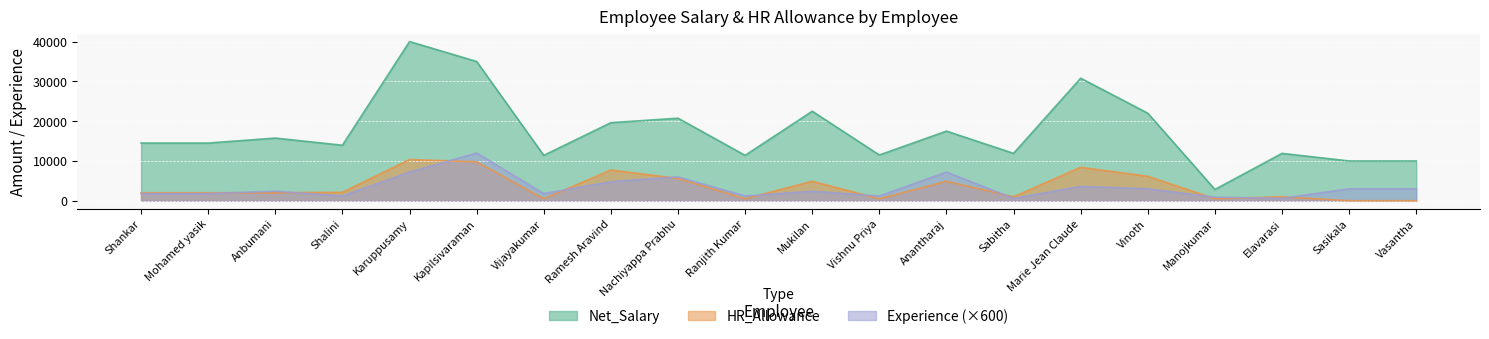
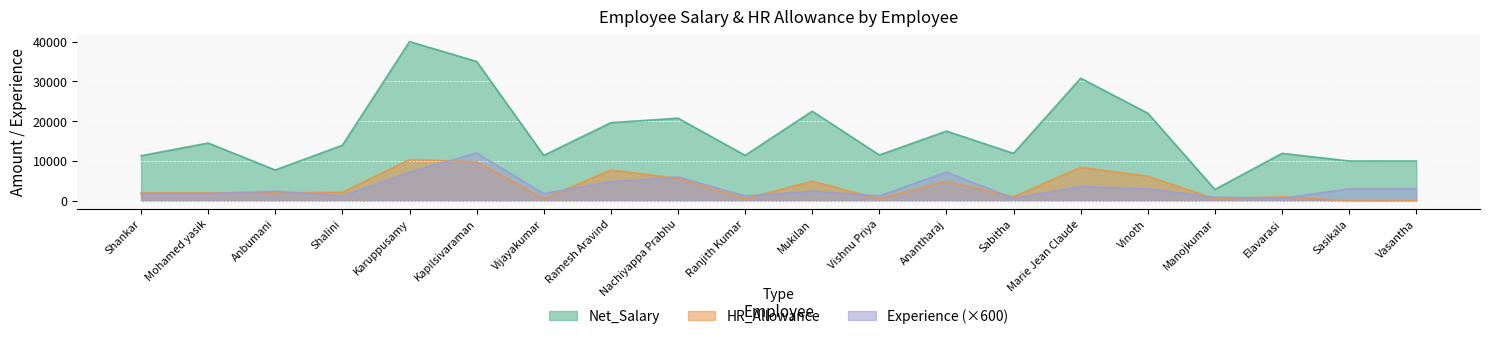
  {
    "Net_Salary": {
-     "Shankar": 15000,
+     "Shankar": 11000,
      "Mohamed yasik": 15000,
-     "Anbumani": 16000,
+     "Anbumani": 8000,
      "Shalini": 14000,
      "Karuppusamy": 40000,
      "Kapilsivaraman": 35000,
      "Vijayakumar": 11000,
      "Ramesh Aravind": 20000,
      "Nachiyappa Prabhu": 21000,
      "Ranjith Kumar": 11000,
      "Mukilan": 23000,
      "Vishnu Priya": 12000,
      "Anantharaj": 18000,
      "Sabitha": 12000,
      "Marie Jean Claude": 31000,
      "Vinoth": 22000,
      "Manojkumar": 3000,
      "Elavarasi": 12000,
      "Sasikala": 10000,
      "Vasantha": 10000
    },
    "HR_Allowance": {
      "Shalini": 2000,
      "Karuppusamy": 10000,
      "Kapilsivaraman": 10000,
      "Vijayakumar": 1000,
      "Ramesh Aravind": 8000,
      "Ranjith Kumar": 1000,
      "Mukilan": 5000,
      "Vishnu Priya": 1000,
      "Anantharaj": 5000,
      "Marie Jean Claude": 8000,
      "Vinoth": 6000,
      "Sasikala": 0,
      "Vasantha": 0
    }
  }
